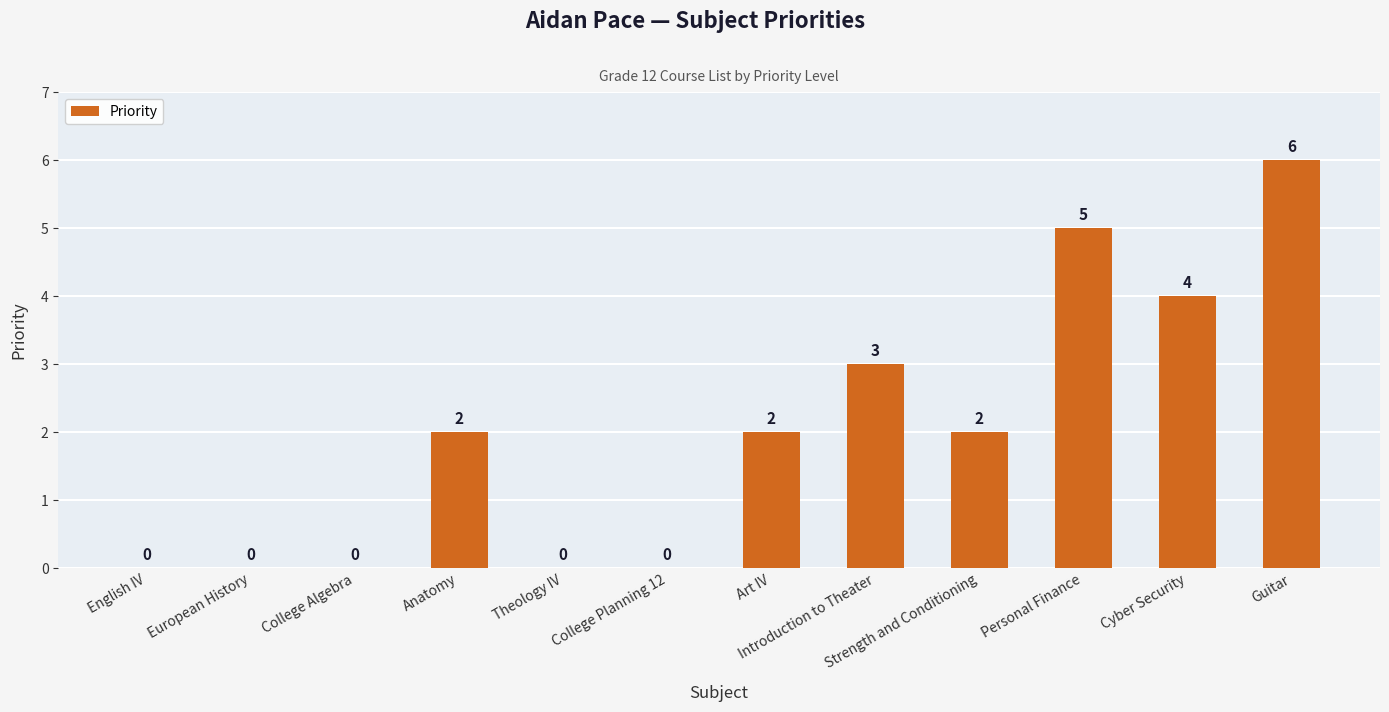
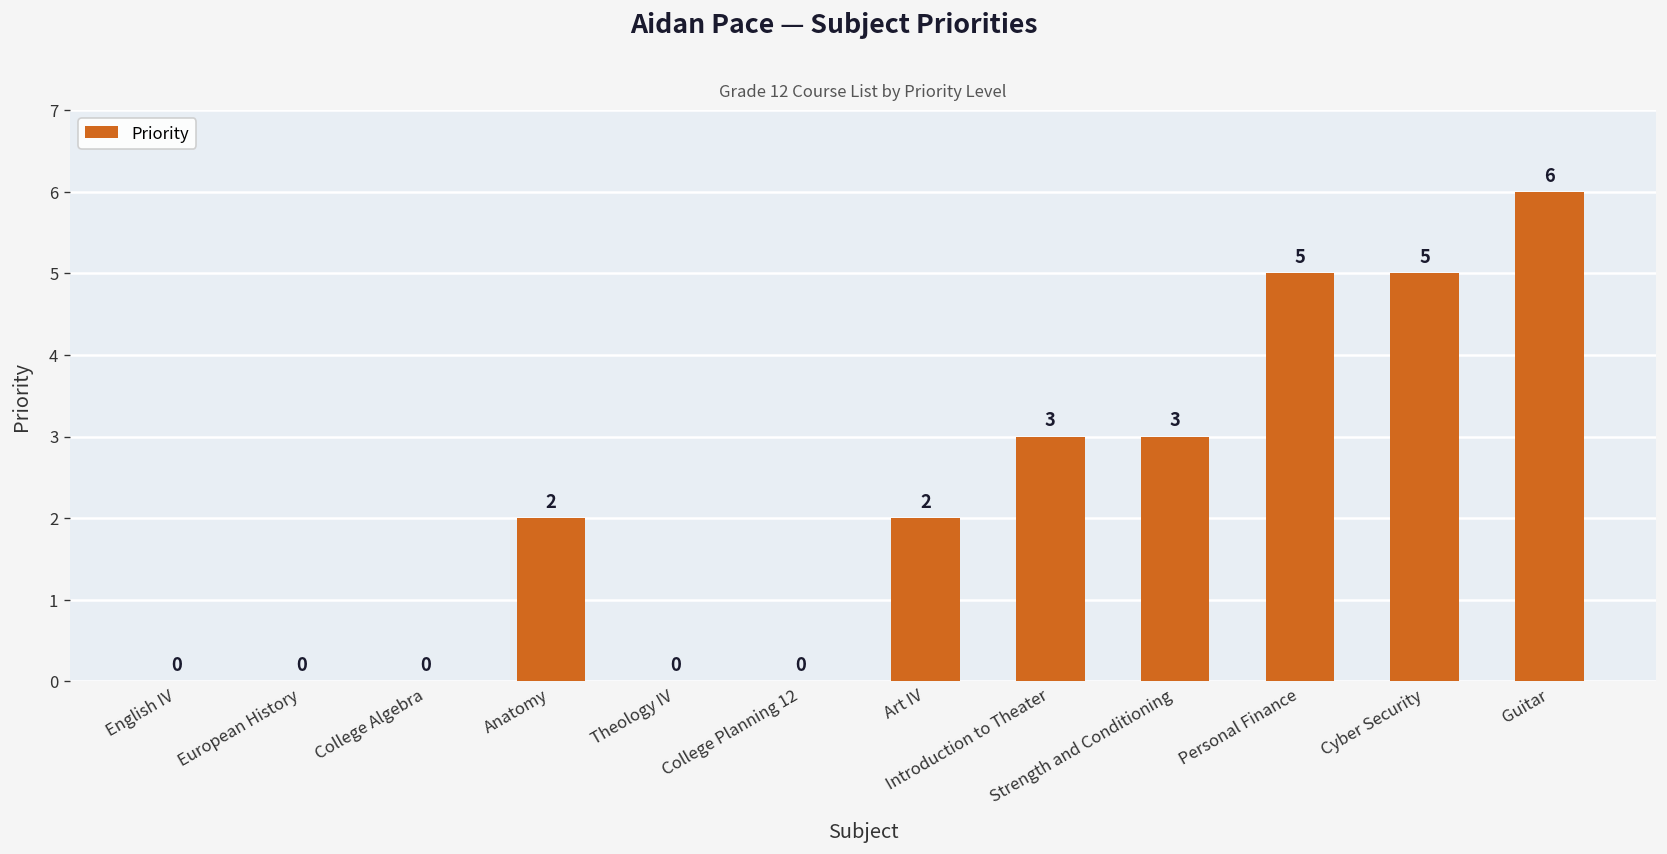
  {
    "English IV": 0,
    "European History": 0,
    "College Algebra": 0,
    "Anatomy": 2,
    "Theology IV": 0,
    "College Planning 12": 0,
    "Art IV": 2,
    "Introduction to Theater": 3,
-   "Strength and Conditioning": 2,
+   "Strength and Conditioning": 3,
    "Personal Finance": 5,
-   "Cyber Security": 4,
+   "Cyber Security": 5,
    "Guitar": 6
  }
